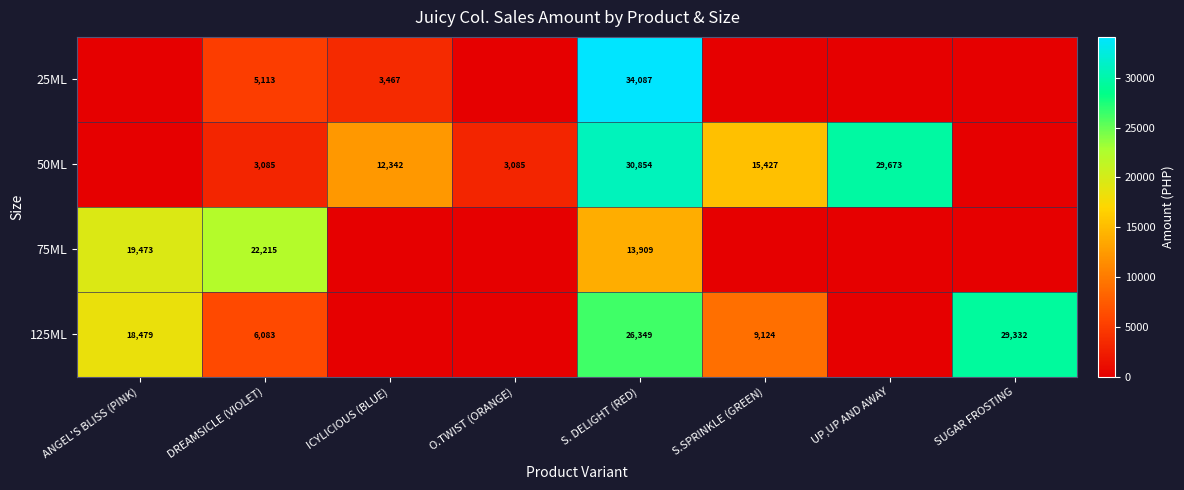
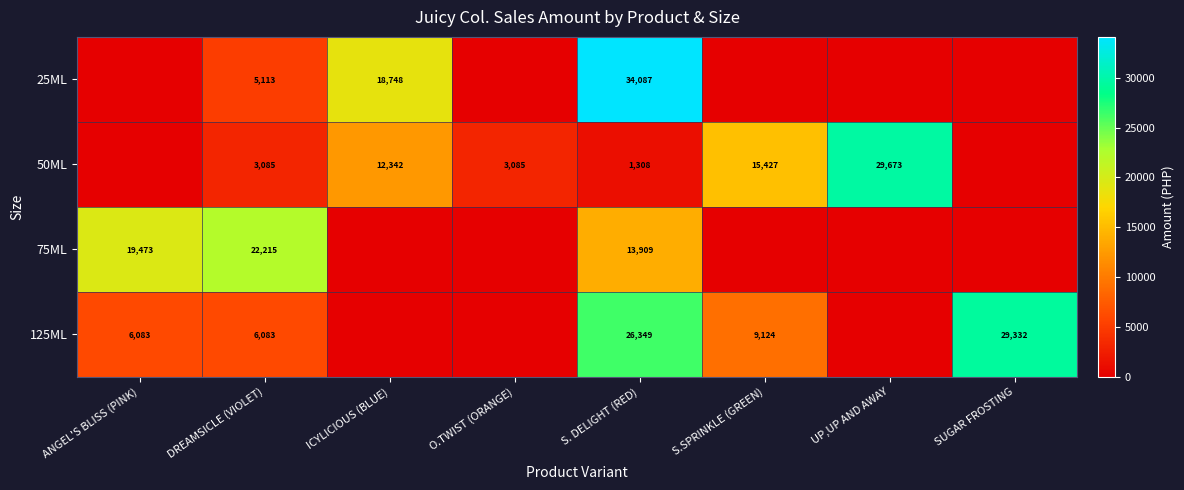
  {
    "25ML": {
      "DREAMSICLE (VIOLET)": "5,113",
-     "ICYLICIOUS (BLUE)": "3,467",
+     "ICYLICIOUS (BLUE)": "18,748",
      "S. DELIGHT (RED)": "34,087"
    },
    "50ML": {
      "DREAMSICLE (VIOLET)": "3,085",
      "ICYLICIOUS (BLUE)": "12,342",
      "O.TWIST (ORANGE)": "3,085",
-     "S. DELIGHT (RED)": "30,854",
+     "S. DELIGHT (RED)": "1,308",
      "S.SPRINKLE (GREEN)": "15,427",
      "UP,UP AND AWAY": "29,673"
    },
    "75ML": {
      "ANGEL'S BLISS (PINK)": "19,473",
      "DREAMSICLE (VIOLET)": "22,215",
      "S. DELIGHT (RED)": "13,909"
    },
    "125ML": {
-     "ANGEL'S BLISS (PINK)": "18,479",
+     "ANGEL'S BLISS (PINK)": "6,083",
      "DREAMSICLE (VIOLET)": "6,083",
      "S. DELIGHT (RED)": "26,349",
      "S.SPRINKLE (GREEN)": "9,124",
      "SUGAR FROSTING": "29,332"
    }
  }
